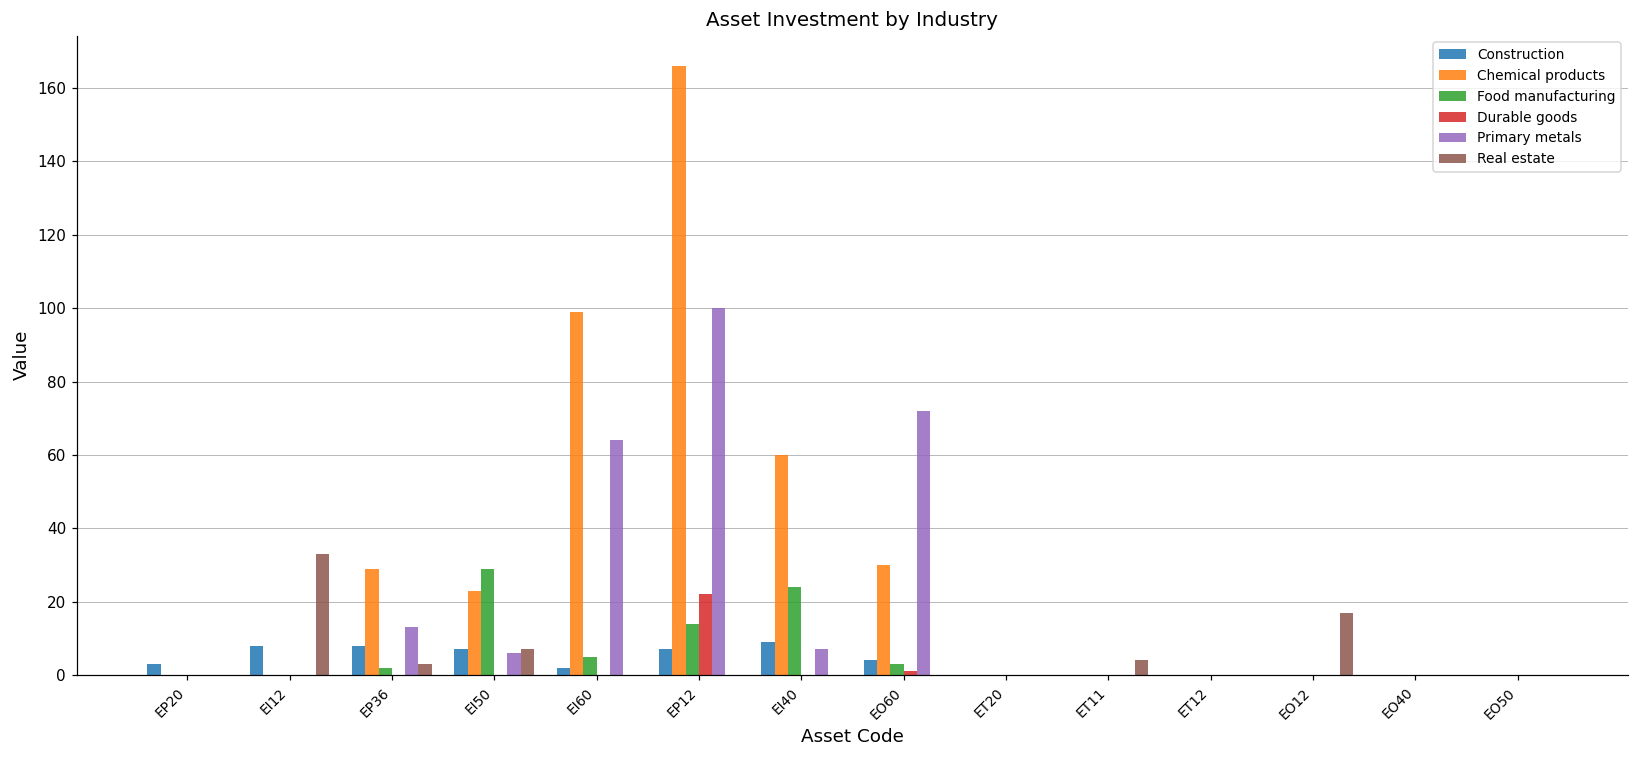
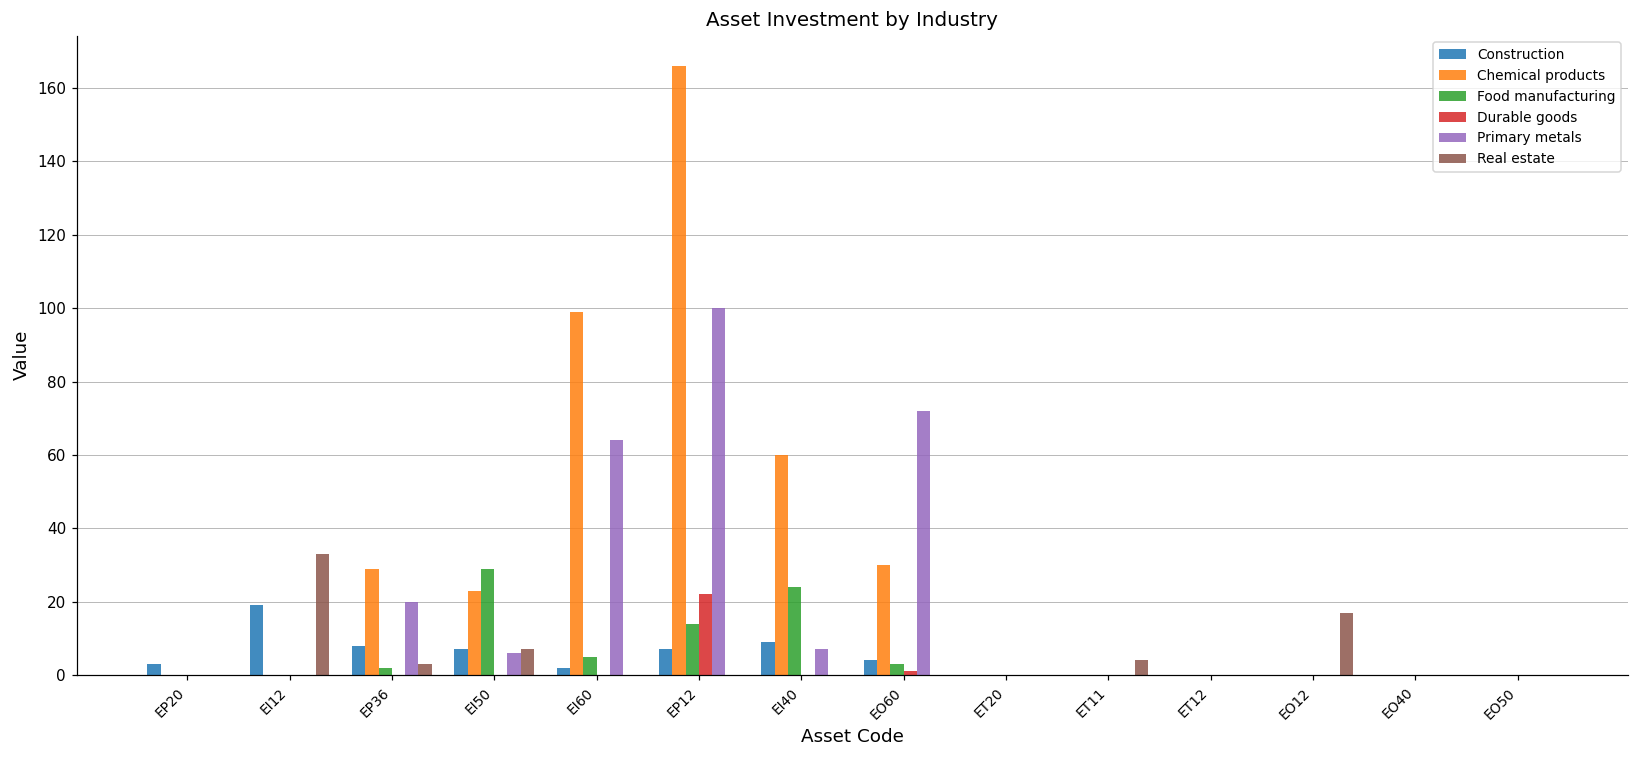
  {
    "Construction": {
      "EP20": 3,
-     "EI12": 8,
+     "EI12": 19,
      "EP36": 8,
      "EI50": 7,
      "EI60": 2,
      "EP12": 7,
      "EI40": 9,
      "EO60": 4,
      "ET20": 0,
      "ET11": 0,
      "ET12": 0,
      "EO12": 0,
      "EO40": 0,
      "EO50": 0
    },
    "Chemical products": {
      "EP20": 0,
      "EI12": 0,
      "EP36": 29,
      "EI50": 23,
      "EI60": 99,
      "EP12": 166,
      "EI40": 60,
      "EO60": 30,
      "ET20": 0,
      "ET11": 0,
      "ET12": 0,
      "EO12": 0,
      "EO40": 0,
      "EO50": 0
    },
    "Food manufacturing": {
      "EP20": 0,
      "EI12": 0,
      "EP36": 2,
      "EI50": 29,
      "EI60": 5,
      "EP12": 14,
      "EI40": 24,
      "EO60": 3,
      "ET20": 0,
      "ET11": 0,
      "ET12": 0,
      "EO12": 0,
      "EO40": 0,
      "EO50": 0
    },
    "Durable goods": {
      "EP20": 0,
      "EI12": 0,
      "EP36": 0,
      "EI50": 0,
      "EI60": 0,
      "EP12": 22,
      "EI40": 0,
      "EO60": 1,
      "ET20": 0,
      "ET11": 0,
      "ET12": 0,
      "EO12": 0,
      "EO40": 0,
      "EO50": 0
    },
    "Primary metals": {
      "EP20": 0,
      "EI12": 0,
-     "EP36": 13,
+     "EP36": 20,
      "EI50": 6,
      "EI60": 64,
      "EP12": 100,
      "EI40": 7,
      "EO60": 72,
      "ET20": 0,
      "ET11": 0,
      "ET12": 0,
      "EO12": 0,
      "EO40": 0,
      "EO50": 0
    },
    "Real estate": {
      "EP20": 0,
      "EI12": 33,
      "EP36": 3,
      "EI50": 7,
      "EI60": 0,
      "EP12": 0,
      "EI40": 0,
      "EO60": 0,
      "ET20": 0,
      "ET11": 4,
      "ET12": 0,
      "EO12": 17,
      "EO40": 0,
      "EO50": 0
    }
  }
